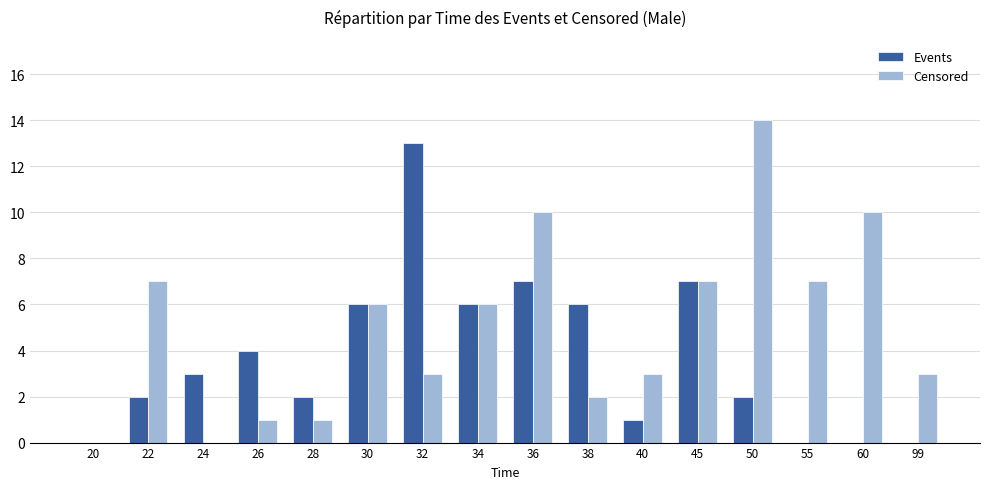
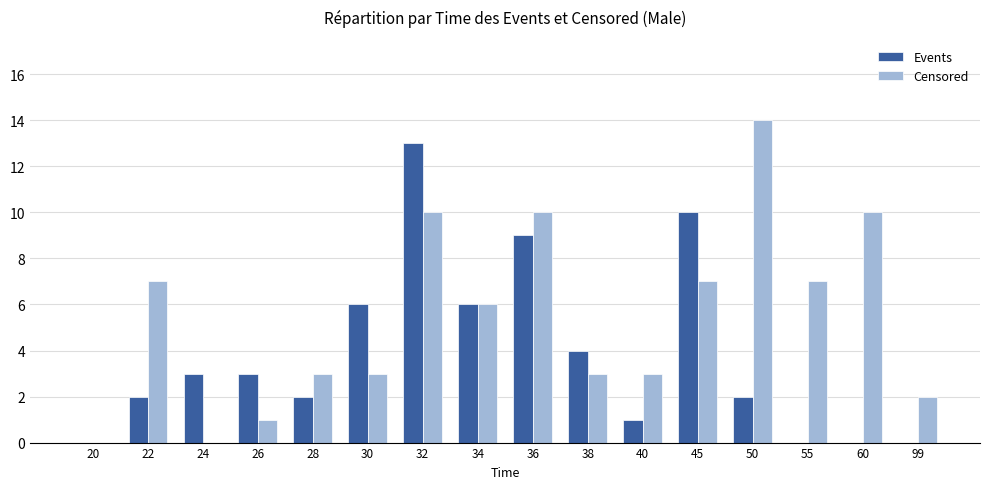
  {
    "Events": {
      "20": 0,
      "22": 2,
      "24": 3,
-     "26": 4,
+     "26": 3,
      "28": 2,
      "30": 6,
      "32": 13,
      "34": 6,
-     "36": 7,
-     "38": 6,
+     "36": 9,
+     "38": 4,
      "40": 1,
-     "45": 7,
+     "45": 10,
      "50": 2,
      "55": 0,
      "60": 0,
      "99": 0
    },
    "Censored": {
      "20": 0,
      "22": 7,
      "24": 0,
      "26": 1,
-     "28": 1,
-     "30": 6,
-     "32": 3,
+     "28": 3,
+     "30": 3,
+     "32": 10,
      "34": 6,
      "36": 10,
-     "38": 2,
+     "38": 3,
      "40": 3,
      "45": 7,
      "50": 14,
      "55": 7,
      "60": 10,
-     "99": 3
+     "99": 2
    }
  }
